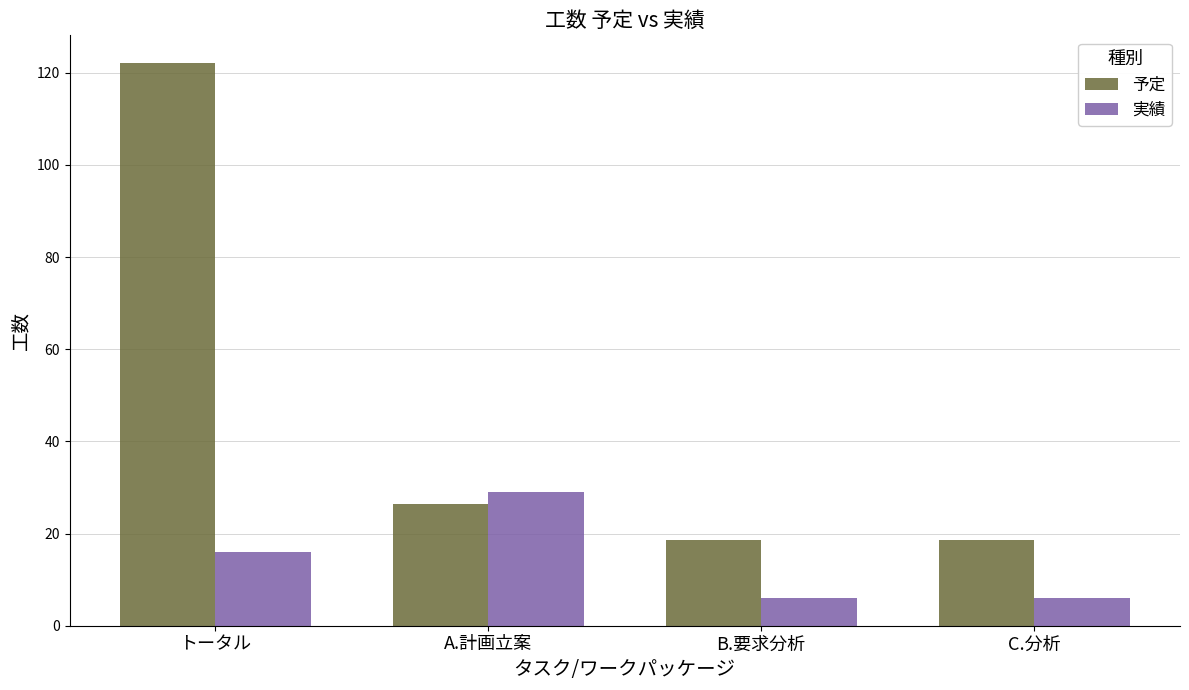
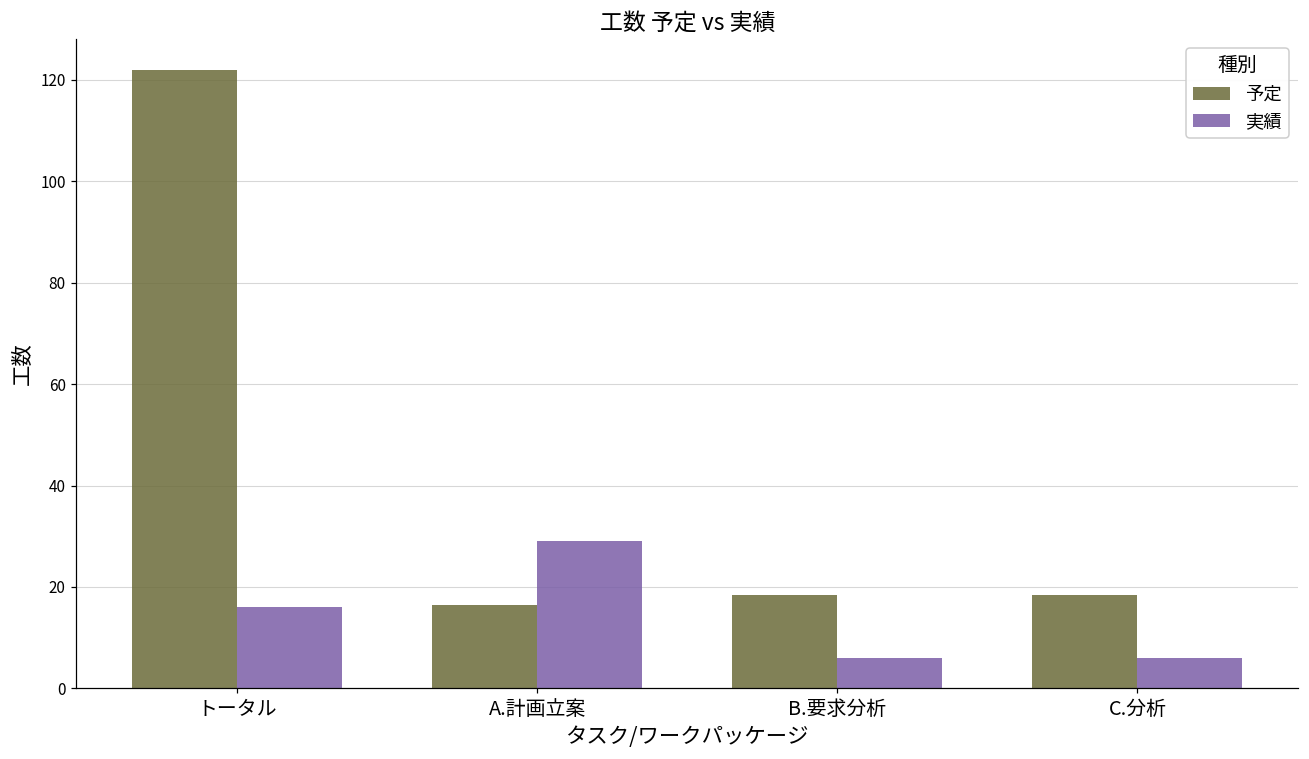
  {
    "予定": {
      "トータル": 122,
-     "A.計画立案": 27,
+     "A.計画立案": 16,
      "B.要求分析": 19,
      "C.分析": 19
    },
    "実績": {
      "トータル": 16,
      "A.計画立案": 29,
      "B.要求分析": 6,
      "C.分析": 6
    }
  }
